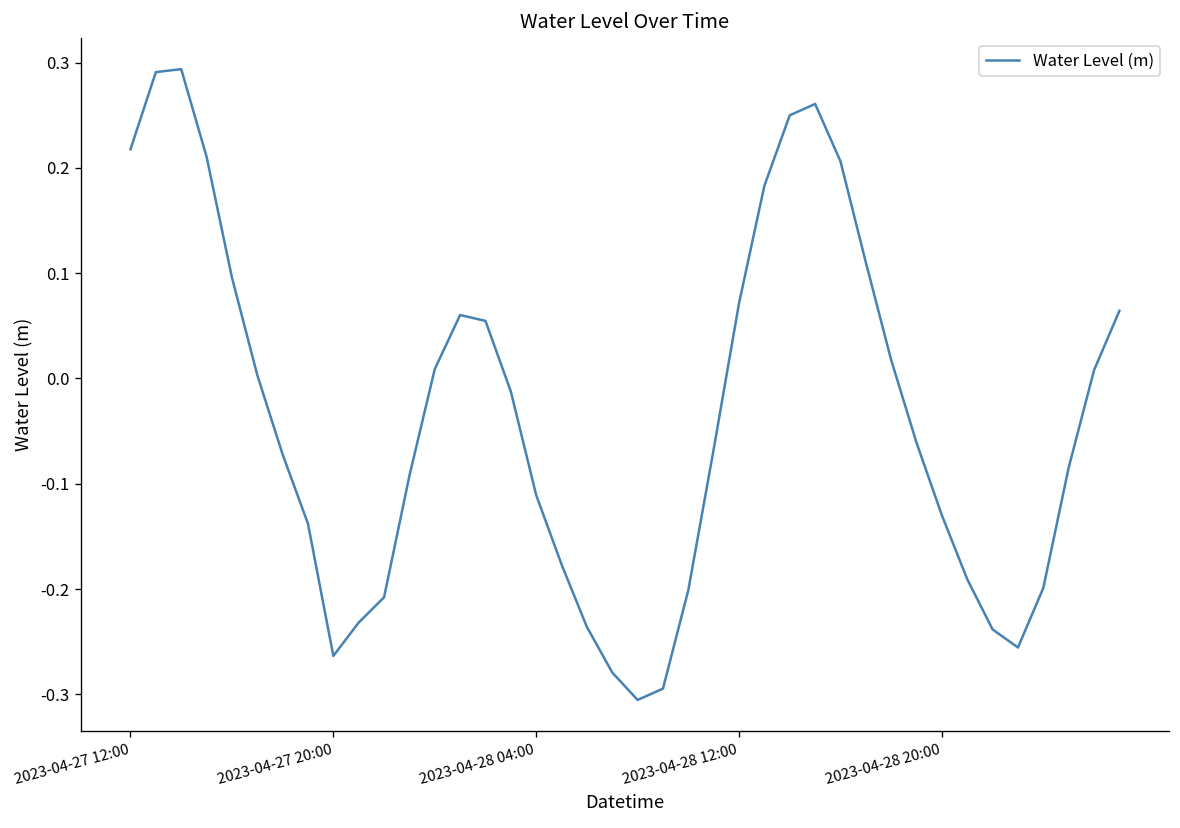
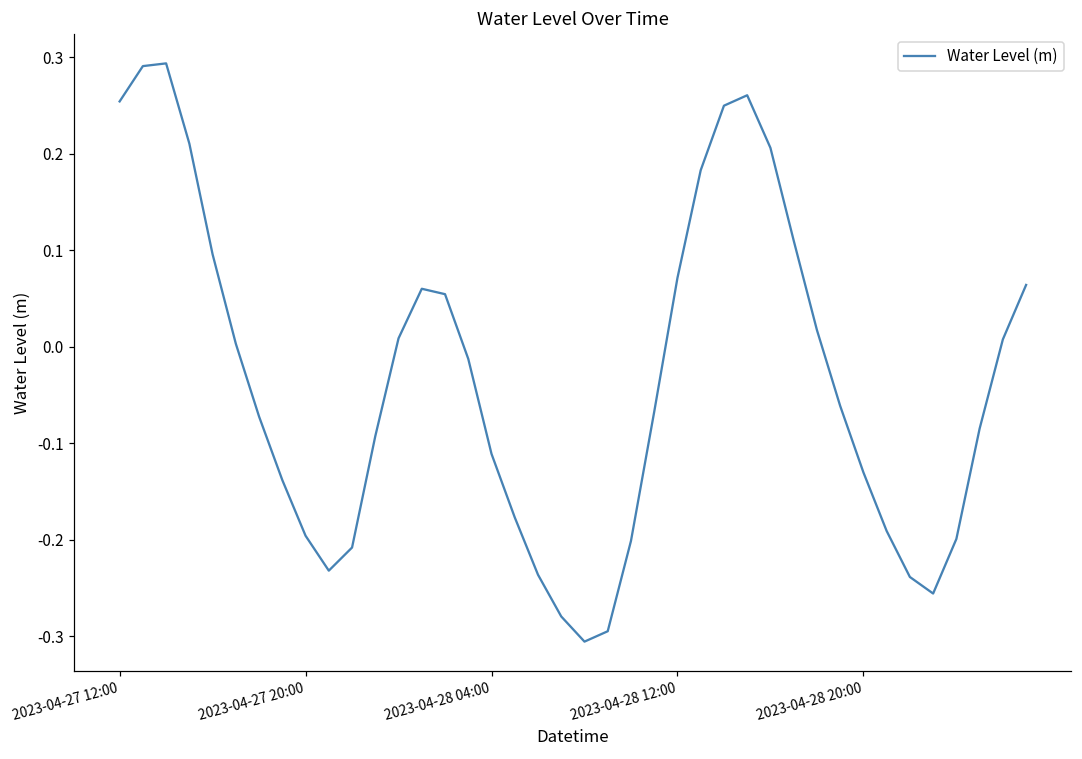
  {
-   "2023-04-27 12:00": 0.22,
-   "2023-04-27 20:00": -0.26,
+   "2023-04-27 12:00": 0.25,
+   "2023-04-27 20:00": -0.20,
    "2023-04-28 04:00": -0.11,
    "2023-04-28 12:00": 0.07,
    "2023-04-28 20:00": -0.13
  }
